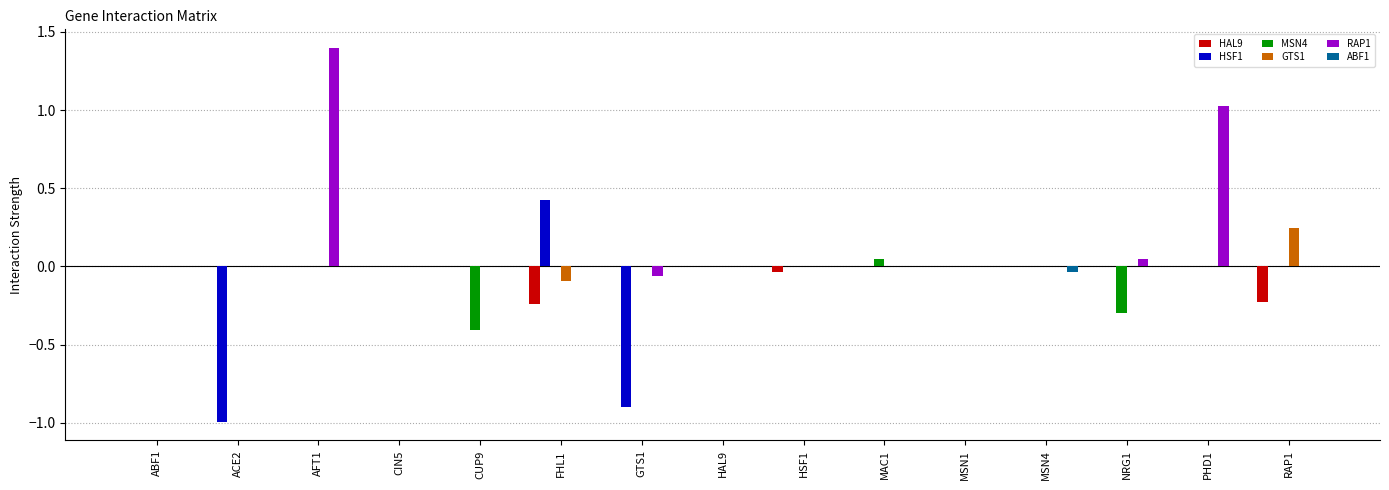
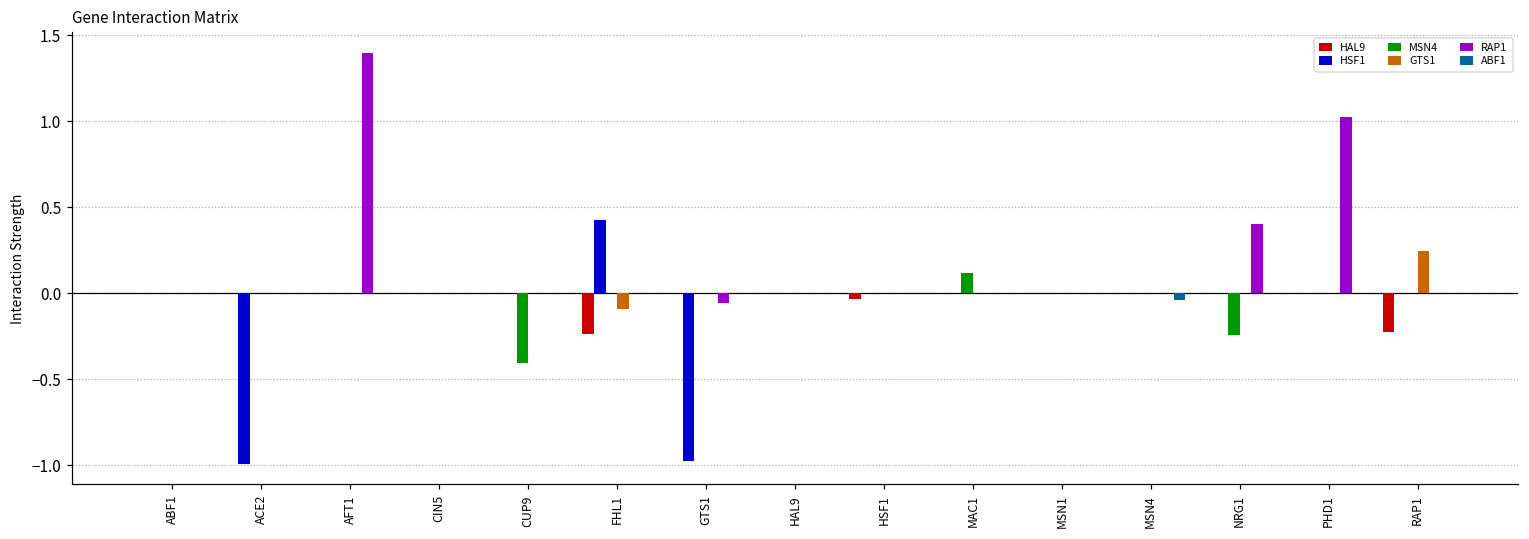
  {
    "HAL9": {
      "ABF1": 0.00,
      "ACE2": 0.00,
      "AFT1": 0.00,
      "CIN5": 0.00,
      "CUP9": 0.00,
      "FHL1": -0.24,
      "GTS1": 0.00,
      "HAL9": 0.00,
      "HSF1": -0.03,
      "MAC1": 0.00,
      "MSN1": 0.00,
      "MSN4": 0.00,
      "NRG1": 0.00,
      "PHD1": 0.00,
      "RAP1": -0.22
    },
    "HSF1": {
      "ABF1": 0.00,
      "ACE2": -0.99,
      "AFT1": 0.00,
      "CIN5": 0.00,
      "CUP9": 0.00,
      "FHL1": 0.43,
-     "GTS1": -0.90,
+     "GTS1": -0.98,
      "HAL9": 0.00,
      "HSF1": 0.00,
      "MAC1": 0.00,
      "MSN1": 0.00,
      "MSN4": 0.00,
      "NRG1": 0.00,
      "PHD1": 0.00,
      "RAP1": 0.00
    },
    "MSN4": {
      "ABF1": 0.00,
      "ACE2": 0.00,
      "AFT1": 0.00,
      "CIN5": 0.00,
      "CUP9": -0.41,
      "FHL1": 0.00,
      "GTS1": 0.00,
      "HAL9": 0.00,
      "HSF1": 0.00,
-     "MAC1": 0.05,
+     "MAC1": 0.12,
      "MSN1": 0.00,
      "MSN4": 0.00,
-     "NRG1": -0.30,
+     "NRG1": -0.24,
      "PHD1": 0.00,
      "RAP1": 0.00
    },
    "GTS1": {
      "ABF1": 0.00,
      "ACE2": 0.00,
      "AFT1": 0.00,
      "CIN5": 0.00,
      "CUP9": 0.00,
      "FHL1": -0.09,
      "GTS1": 0.00,
      "HAL9": 0.00,
      "HSF1": 0.00,
      "MAC1": 0.00,
      "MSN1": 0.00,
      "MSN4": 0.00,
      "NRG1": 0.00,
      "PHD1": 0.00,
      "RAP1": 0.25
    },
    "RAP1": {
      "ABF1": 0.00,
      "ACE2": 0.00,
      "AFT1": 1.40,
      "CIN5": 0.00,
      "CUP9": 0.00,
      "FHL1": 0.00,
      "GTS1": -0.06,
      "HAL9": 0.00,
      "HSF1": 0.00,
      "MAC1": 0.00,
      "MSN1": 0.00,
      "MSN4": 0.00,
-     "NRG1": 0.05,
+     "NRG1": 0.40,
      "PHD1": 1.02,
      "RAP1": 0.00
    },
    "ABF1": {
      "ABF1": 0.00,
      "ACE2": 0.00,
      "AFT1": 0.00,
      "CIN5": 0.00,
      "CUP9": 0.00,
      "FHL1": 0.00,
      "GTS1": 0.00,
      "HAL9": 0.00,
      "HSF1": 0.00,
      "MAC1": 0.00,
      "MSN1": 0.00,
      "MSN4": -0.04,
      "NRG1": 0.00,
      "PHD1": 0.00,
      "RAP1": 0.00
    }
  }
